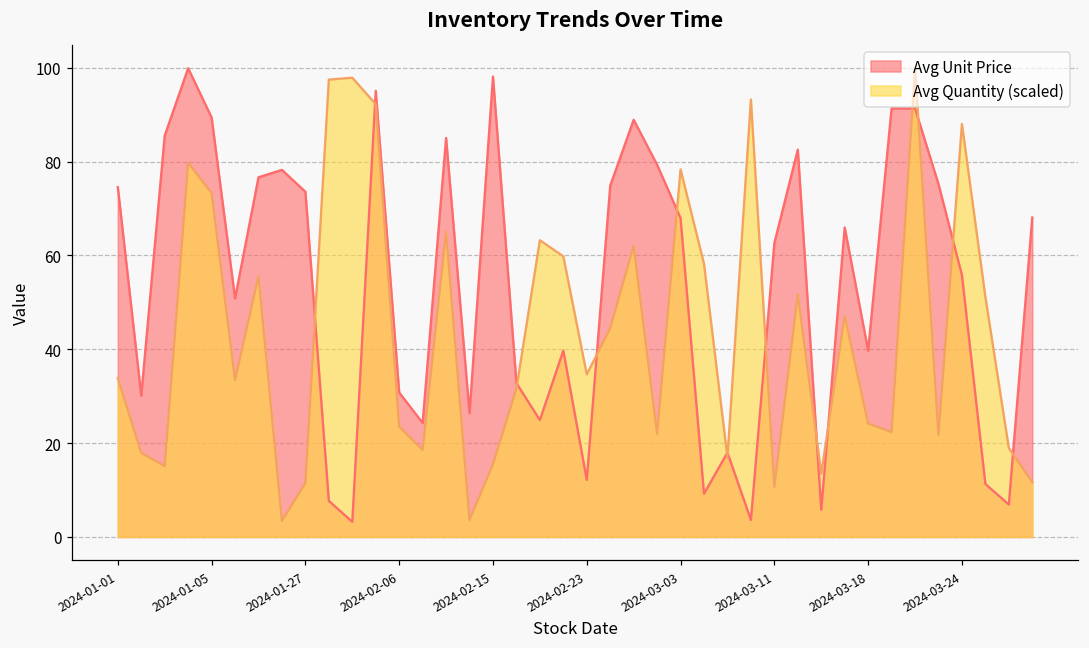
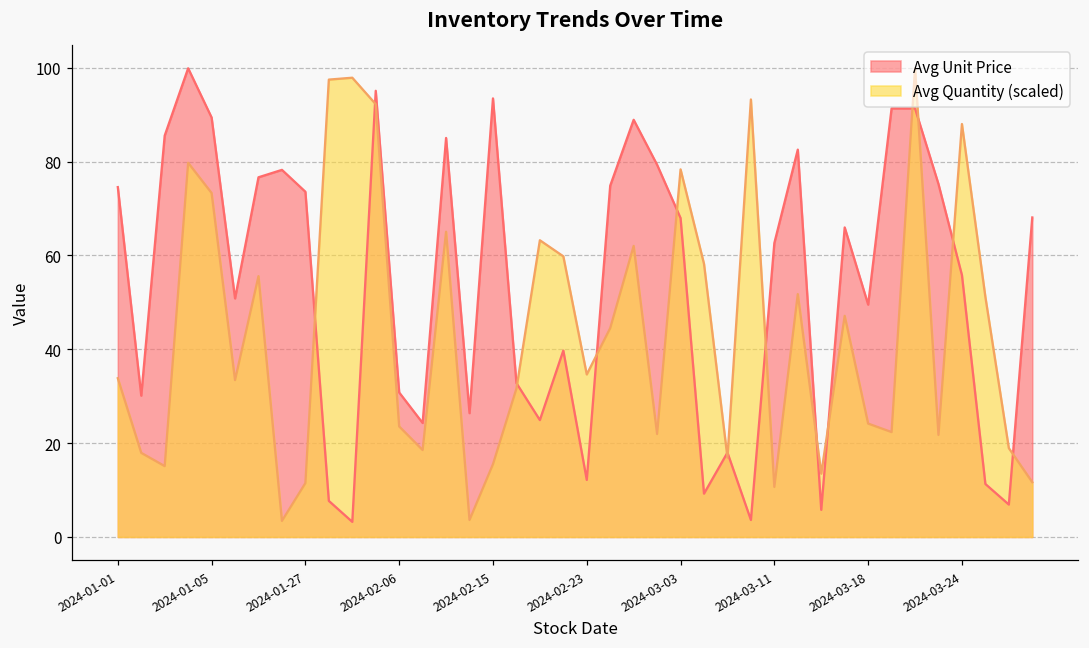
  {
    "Avg Unit Price": {
      "2024-01-01": 75,
      "2024-02-06": 31,
-     "2024-02-15": 98,
+     "2024-02-15": 93,
      "2024-02-23": 12,
      "2024-03-03": 68,
      "2024-03-11": 63,
-     "2024-03-18": 40,
+     "2024-03-18": 50,
      "2024-03-24": 56
    },
    "Avg Quantity (scaled)": {
      "2024-01-01": 34,
      "2024-02-06": 24,
      "2024-02-15": 16,
      "2024-02-23": 35,
      "2024-03-03": 78,
      "2024-03-11": 11,
      "2024-03-18": 24,
      "2024-03-24": 88
    }
  }
